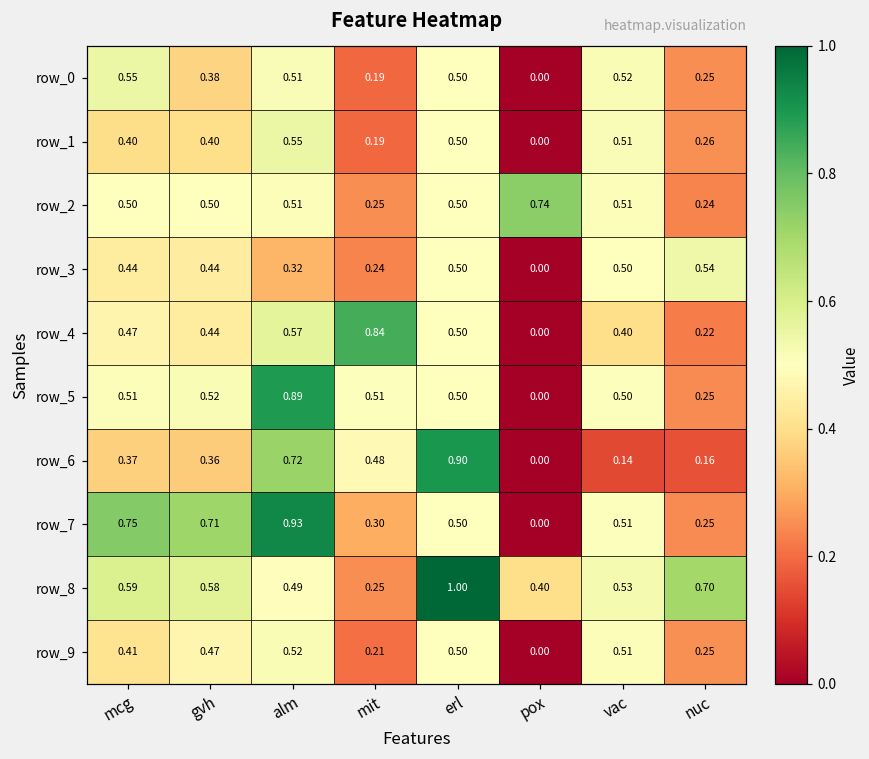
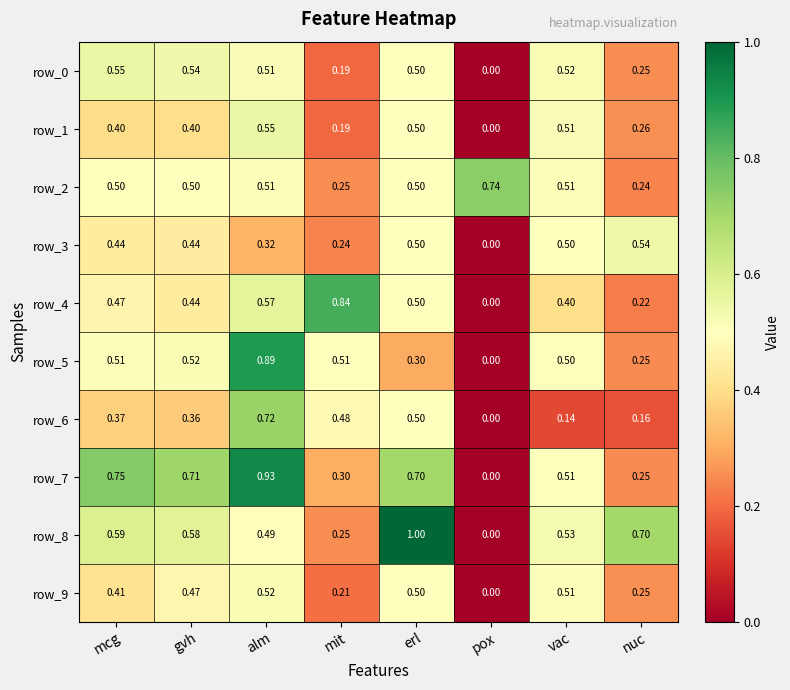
  {
    "row_0": {
      "mcg": 0.55,
-     "gvh": 0.38,
+     "gvh": 0.54,
      "alm": 0.51,
      "mit": 0.19,
      "erl": 0.50,
      "pox": 0.00,
      "vac": 0.52,
      "nuc": 0.25
    },
    "row_1": {
      "mcg": 0.40,
      "gvh": 0.40,
      "alm": 0.55,
      "mit": 0.19,
      "erl": 0.50,
      "pox": 0.00,
      "vac": 0.51,
      "nuc": 0.26
    },
    "row_2": {
      "mcg": 0.50,
      "gvh": 0.50,
      "alm": 0.51,
      "mit": 0.25,
      "erl": 0.50,
      "pox": 0.74,
      "vac": 0.51,
      "nuc": 0.24
    },
    "row_3": {
      "mcg": 0.44,
      "gvh": 0.44,
      "alm": 0.32,
      "mit": 0.24,
      "erl": 0.50,
      "pox": 0.00,
      "vac": 0.50,
      "nuc": 0.54
    },
    "row_4": {
      "mcg": 0.47,
      "gvh": 0.44,
      "alm": 0.57,
      "mit": 0.84,
      "erl": 0.50,
      "pox": 0.00,
      "vac": 0.40,
      "nuc": 0.22
    },
    "row_5": {
      "mcg": 0.51,
      "gvh": 0.52,
      "alm": 0.89,
      "mit": 0.51,
-     "erl": 0.50,
+     "erl": 0.30,
      "pox": 0.00,
      "vac": 0.50,
      "nuc": 0.25
    },
    "row_6": {
      "mcg": 0.37,
      "gvh": 0.36,
      "alm": 0.72,
      "mit": 0.48,
-     "erl": 0.90,
+     "erl": 0.50,
      "pox": 0.00,
      "vac": 0.14,
      "nuc": 0.16
    },
    "row_7": {
      "mcg": 0.75,
      "gvh": 0.71,
      "alm": 0.93,
      "mit": 0.30,
-     "erl": 0.50,
+     "erl": 0.70,
      "pox": 0.00,
      "vac": 0.51,
      "nuc": 0.25
    },
    "row_8": {
      "mcg": 0.59,
      "gvh": 0.58,
      "alm": 0.49,
      "mit": 0.25,
      "erl": 1.00,
-     "pox": 0.40,
+     "pox": 0.00,
      "vac": 0.53,
      "nuc": 0.70
    },
    "row_9": {
      "mcg": 0.41,
      "gvh": 0.47,
      "alm": 0.52,
      "mit": 0.21,
      "erl": 0.50,
      "pox": 0.00,
      "vac": 0.51,
      "nuc": 0.25
    }
  }
